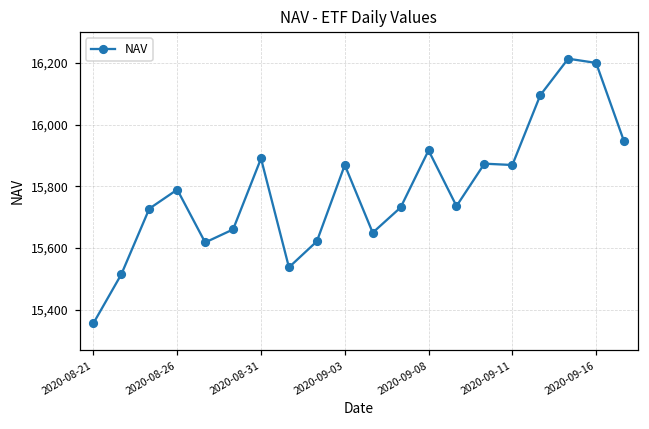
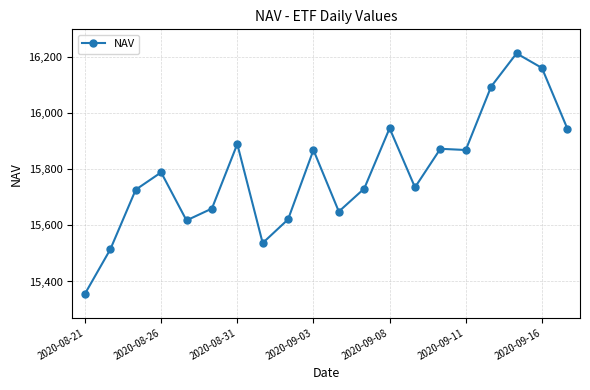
  {
    "2020-08-21": "15,360",
    "2020-08-26": "15,790",
    "2020-08-31": "15,890",
    "2020-09-03": "15,870",
-   "2020-09-08": "15,920",
+   "2020-09-08": "15,950",
    "2020-09-11": "15,870",
-   "2020-09-16": "16,200"
+   "2020-09-16": "16,160"
  }
